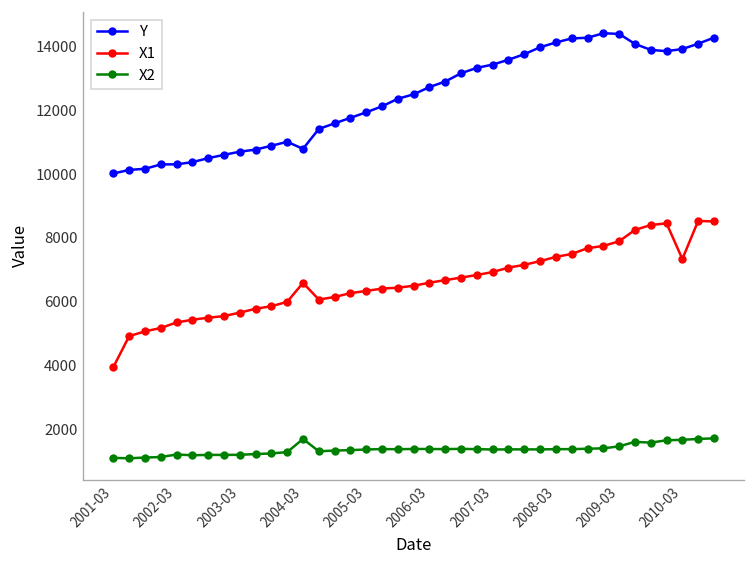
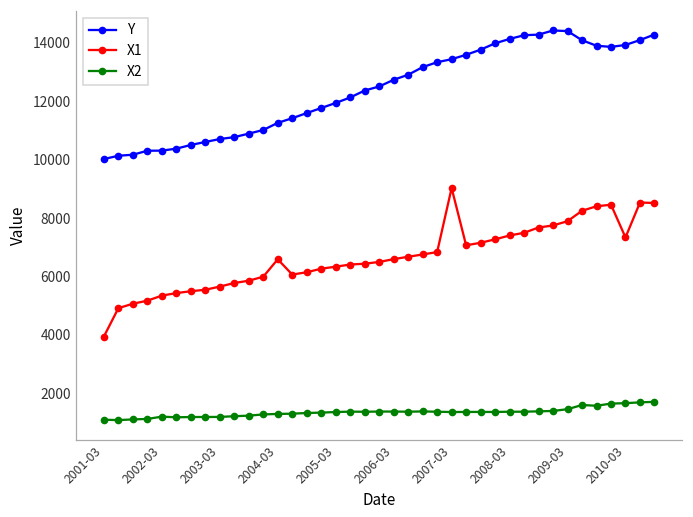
  {
    "Y": {
      "2001-03": 10000,
      "2002-03": 10300,
      "2003-03": 10700,
-     "2004-03": 10800,
+     "2004-03": 11300,
      "2005-03": 11900,
      "2006-03": 12700,
      "2007-03": 13400,
      "2008-03": 14100,
      "2009-03": 14400,
      "2010-03": 13900
    },
    "X1": {
      "2001-03": 3900,
      "2002-03": 5300,
      "2003-03": 5700,
      "2004-03": 6600,
      "2005-03": 6300,
      "2006-03": 6600,
-     "2007-03": 6900,
+     "2007-03": 9000,
      "2008-03": 7400,
      "2009-03": 7900,
      "2010-03": 7300
    },
    "X2": {
      "2001-03": 1100,
      "2002-03": 1200,
      "2003-03": 1200,
-     "2004-03": 1700,
+     "2004-03": 1300,
      "2005-03": 1400,
      "2006-03": 1400,
      "2007-03": 1400,
      "2008-03": 1400,
      "2009-03": 1500,
      "2010-03": 1700
    }
  }
